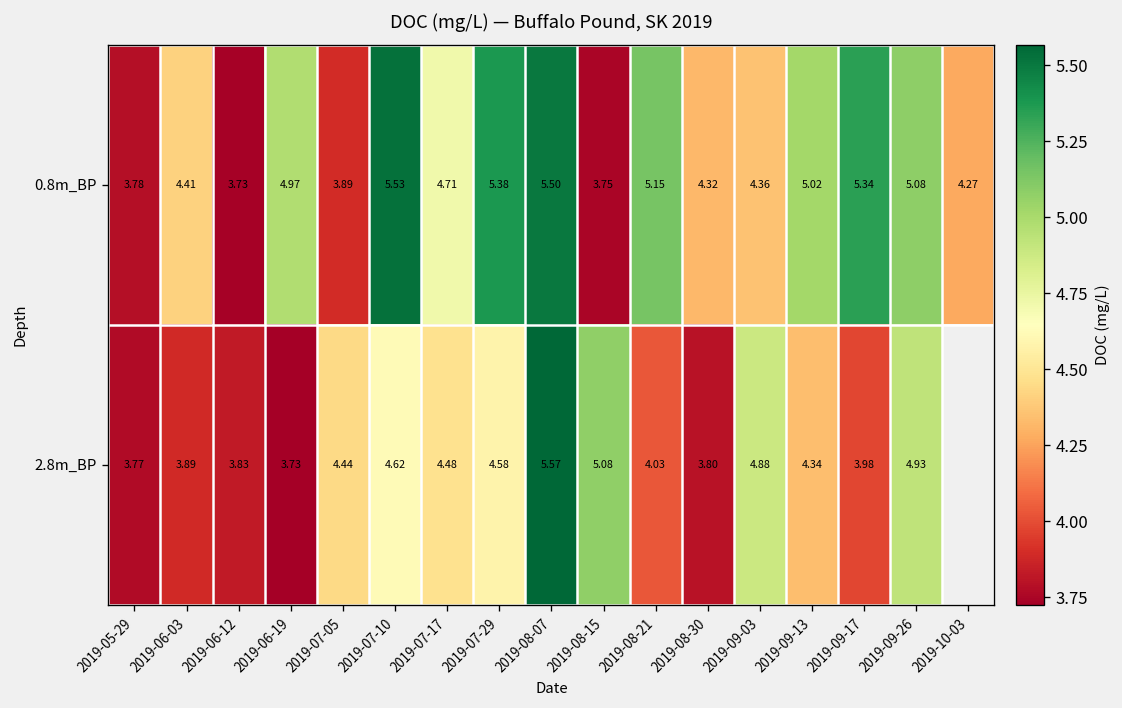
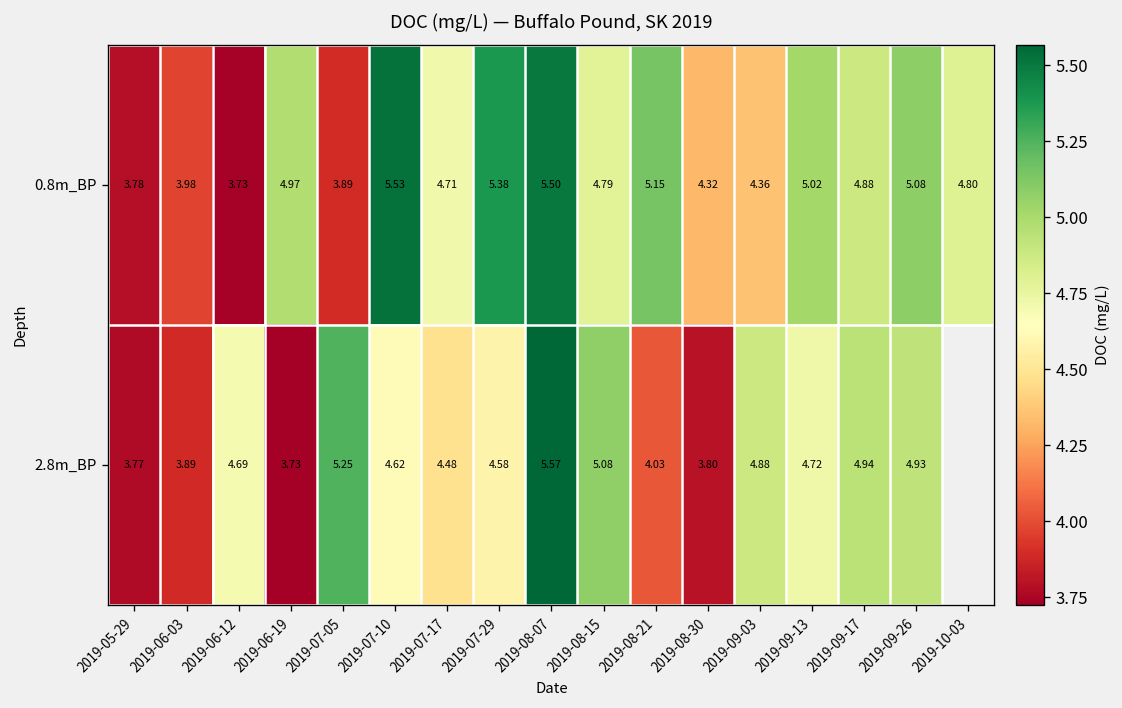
  {
    "0.8m_BP": {
      "2019-05-29": 3.78,
-     "2019-06-03": 4.41,
+     "2019-06-03": 3.98,
      "2019-06-12": 3.73,
      "2019-06-19": 4.97,
      "2019-07-05": 3.89,
      "2019-07-10": 5.53,
      "2019-07-17": 4.71,
      "2019-07-29": 5.38,
      "2019-08-07": 5.50,
-     "2019-08-15": 3.75,
+     "2019-08-15": 4.79,
      "2019-08-21": 5.15,
      "2019-08-30": 4.32,
      "2019-09-03": 4.36,
      "2019-09-13": 5.02,
-     "2019-09-17": 5.34,
+     "2019-09-17": 4.88,
      "2019-09-26": 5.08,
-     "2019-10-03": 4.27
+     "2019-10-03": 4.80
    },
    "2.8m_BP": {
      "2019-05-29": 3.77,
      "2019-06-03": 3.89,
-     "2019-06-12": 3.83,
+     "2019-06-12": 4.69,
      "2019-06-19": 3.73,
-     "2019-07-05": 4.44,
+     "2019-07-05": 5.25,
      "2019-07-10": 4.62,
      "2019-07-17": 4.48,
      "2019-07-29": 4.58,
      "2019-08-07": 5.57,
      "2019-08-15": 5.08,
      "2019-08-21": 4.03,
      "2019-08-30": 3.80,
      "2019-09-03": 4.88,
-     "2019-09-13": 4.34,
-     "2019-09-17": 3.98,
+     "2019-09-13": 4.72,
+     "2019-09-17": 4.94,
      "2019-09-26": 4.93
    }
  }
